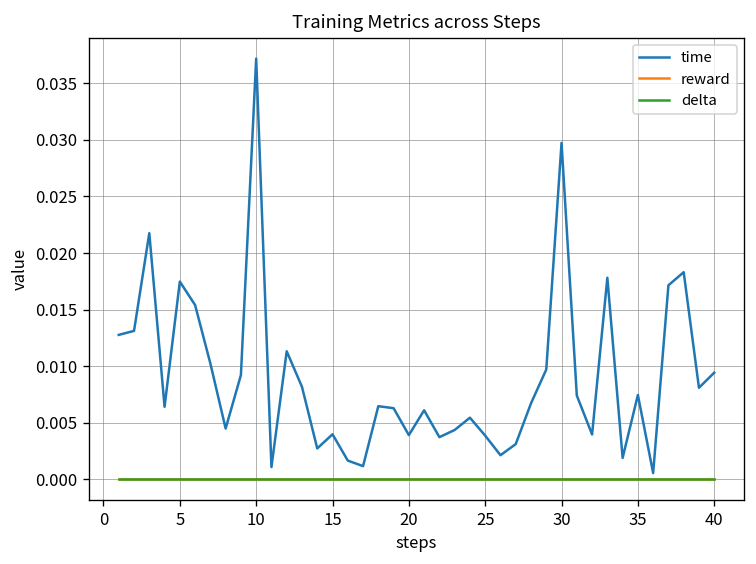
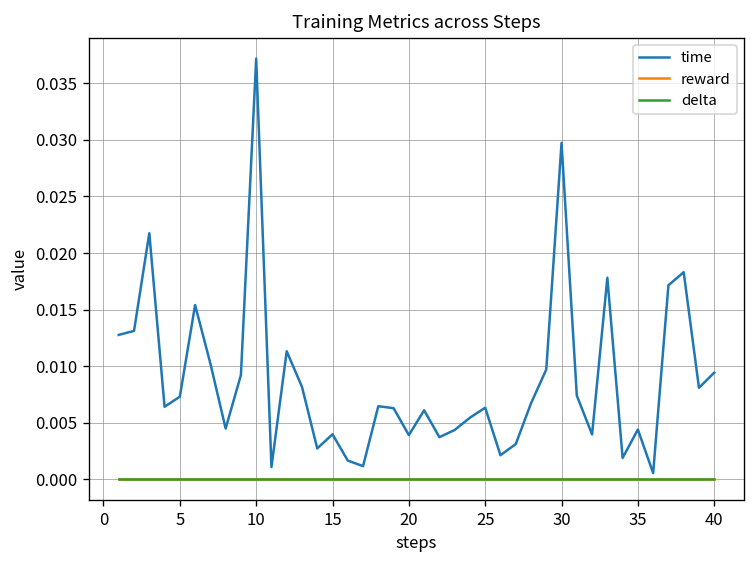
  {
    "time": {
-     "5": 0.017,
+     "5": 0.007,
      "10": 0.037,
      "15": 0.004,
      "20": 0.004,
-     "25": 0.004,
+     "25": 0.006,
      "30": 0.030,
-     "35": 0.007,
+     "35": 0.004,
      "40": 0.009
    },
    "delta": {
      "5": 0.000,
      "10": 0.000,
      "15": 0.000,
      "20": 0.000,
      "25": 0.000,
      "30": 0.000,
      "35": 0.000,
      "40": 0.000
    }
  }
